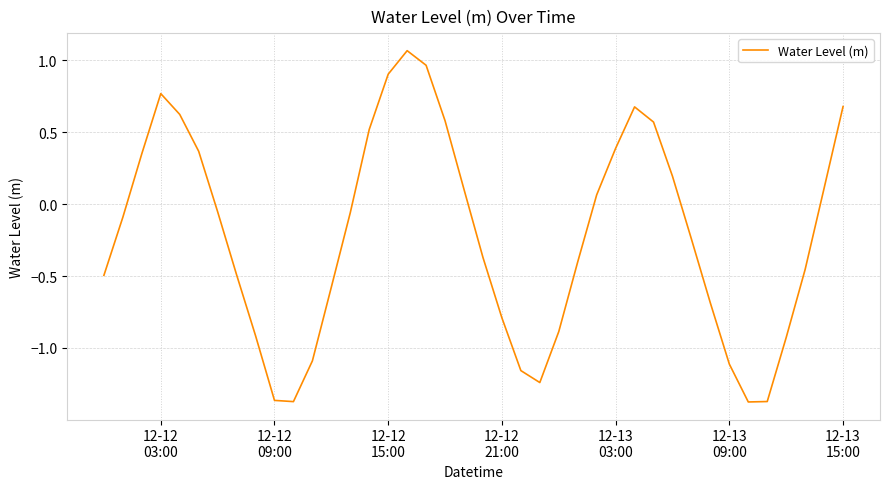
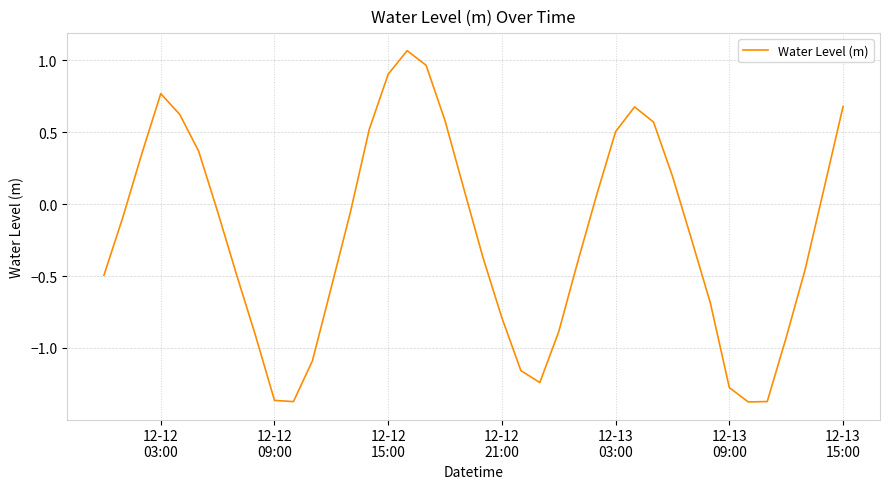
  {
    "12-12 03:00": 0.77,
    "12-12 09:00": -1.36,
    "12-12 15:00": 0.90,
    "12-12 21:00": -0.79,
-   "12-13 03:00": 0.39,
-   "12-13 09:00": -1.11,
+   "12-13 03:00": 0.50,
+   "12-13 09:00": -1.28,
    "12-13 15:00": 0.68
  }
